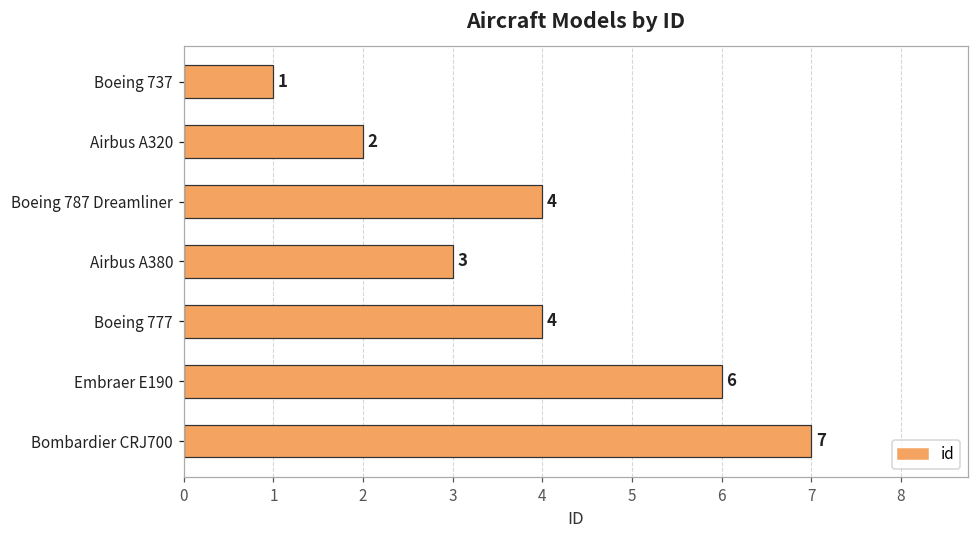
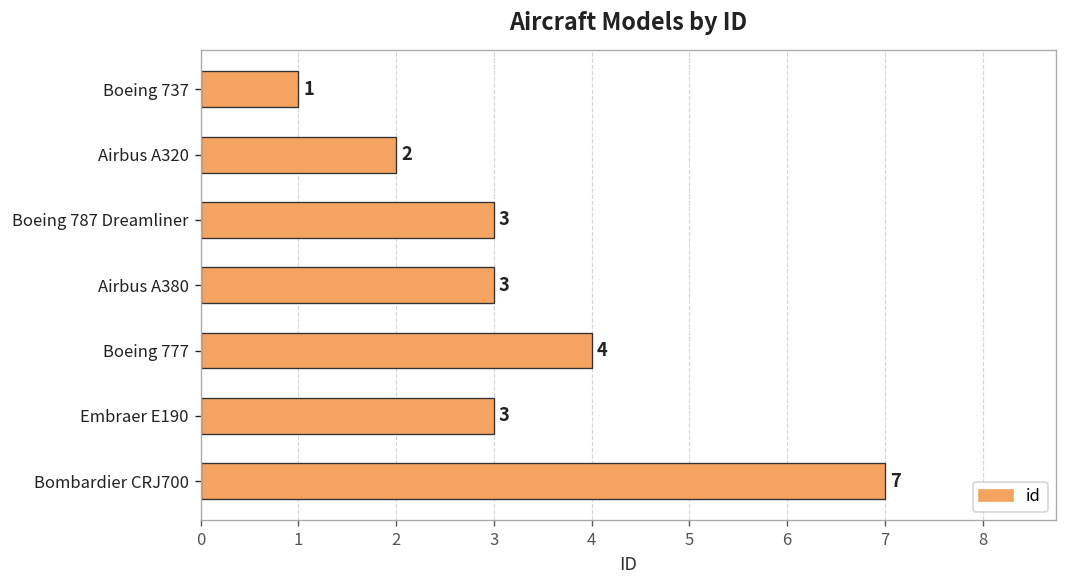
  {
    "Boeing 737": 1,
    "Airbus A320": 2,
-   "Boeing 787 Dreamliner": 4,
+   "Boeing 787 Dreamliner": 3,
    "Airbus A380": 3,
    "Boeing 777": 4,
-   "Embraer E190": 6,
+   "Embraer E190": 3,
    "Bombardier CRJ700": 7
  }
